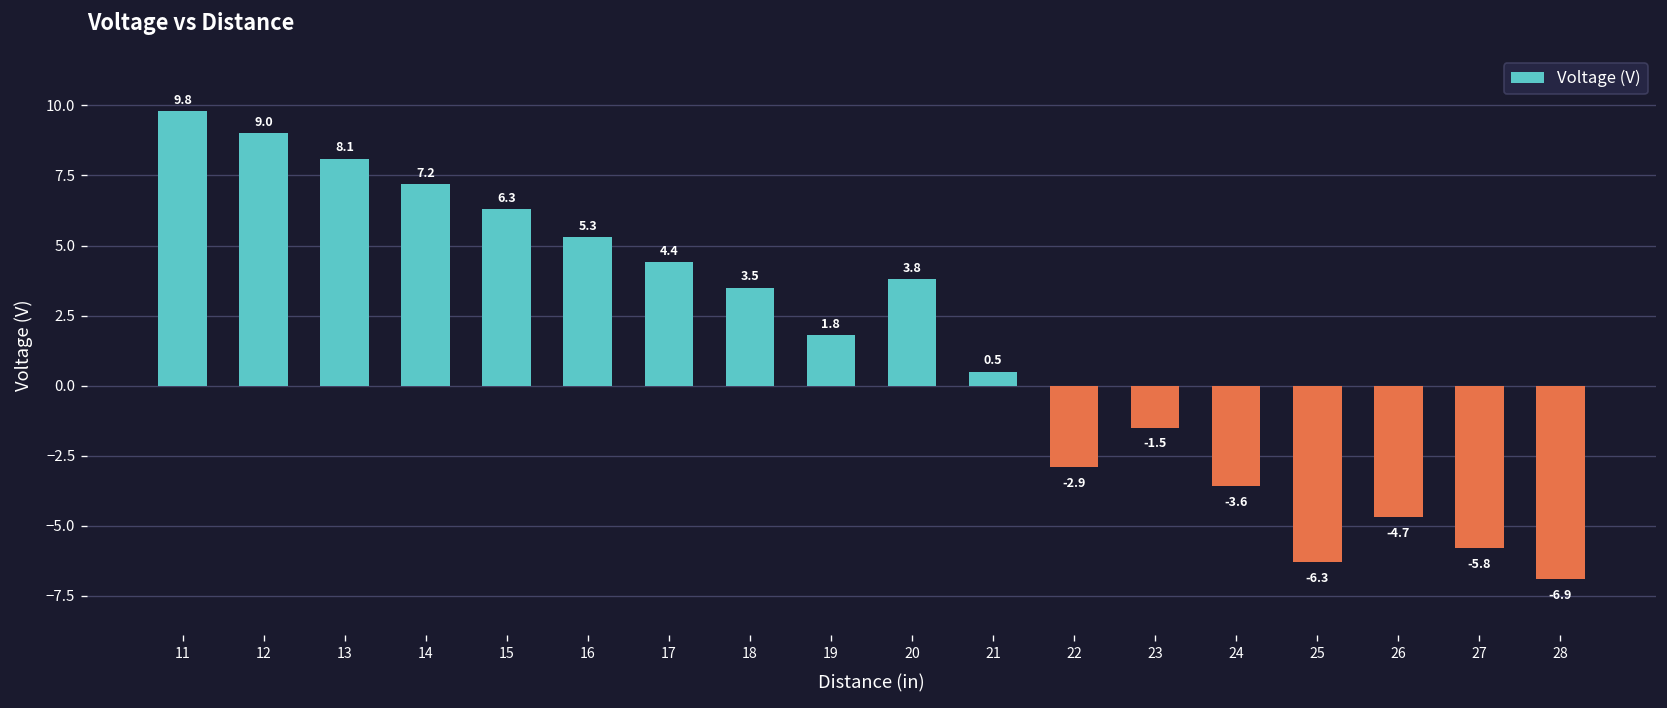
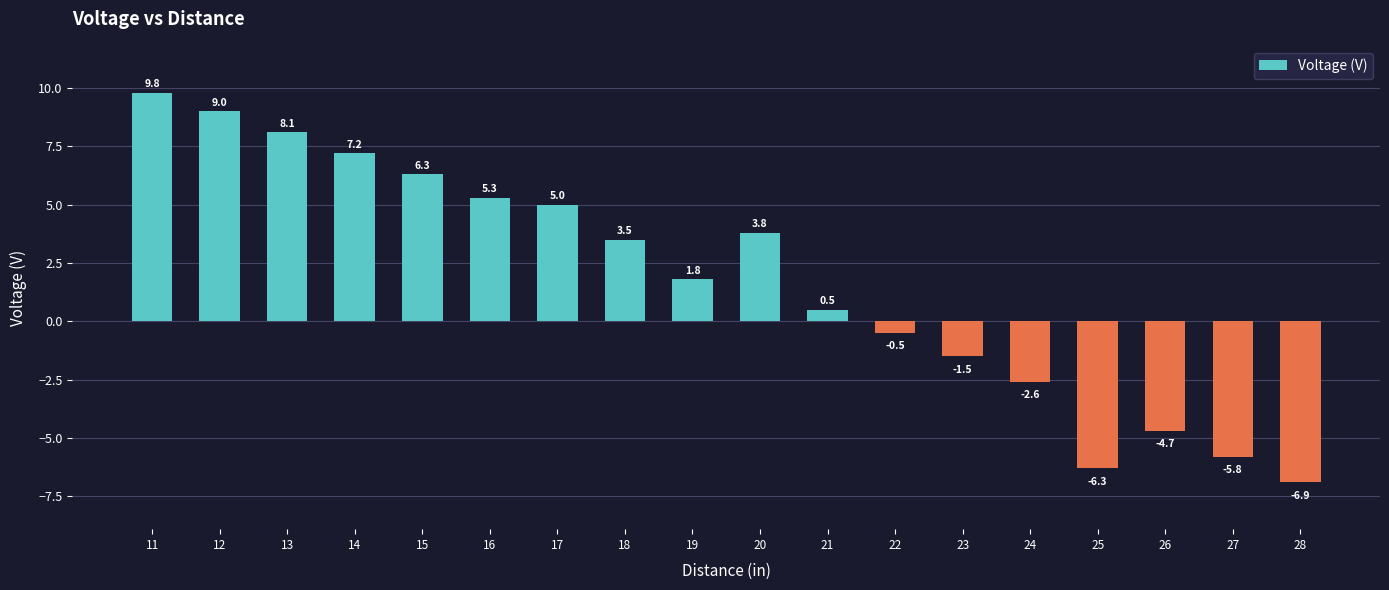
  {
    "11": 9.8,
    "12": 9.0,
    "13": 8.1,
    "14": 7.2,
    "15": 6.3,
    "16": 5.3,
-   "17": 4.4,
+   "17": 5.0,
    "18": 3.5,
    "19": 1.8,
    "20": 3.8,
    "21": 0.5,
-   "22": -2.9,
+   "22": -0.5,
    "23": -1.5,
-   "24": -3.6,
+   "24": -2.6,
    "25": -6.3,
    "26": -4.7,
    "27": -5.8,
    "28": -6.9
  }
